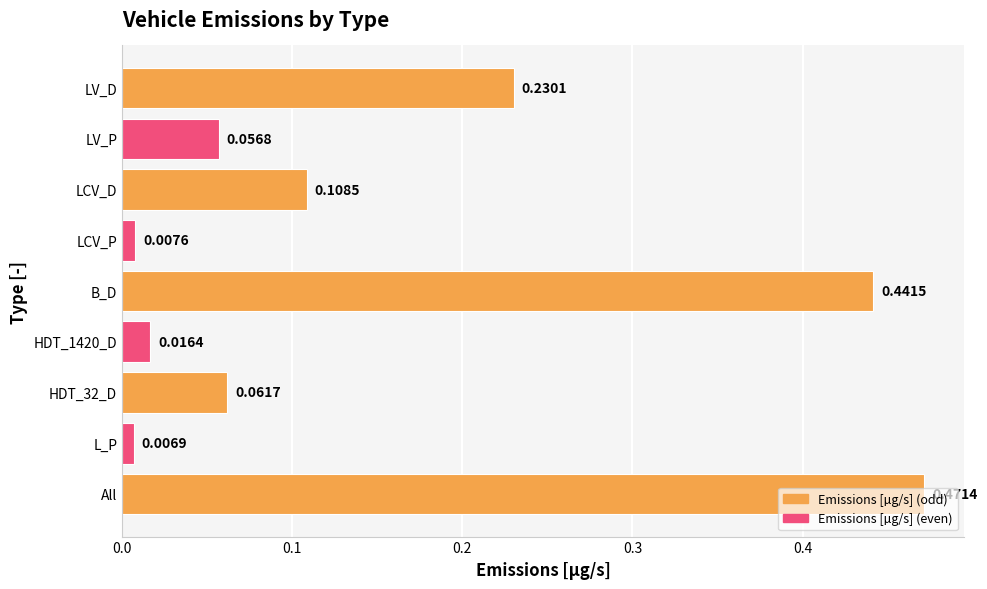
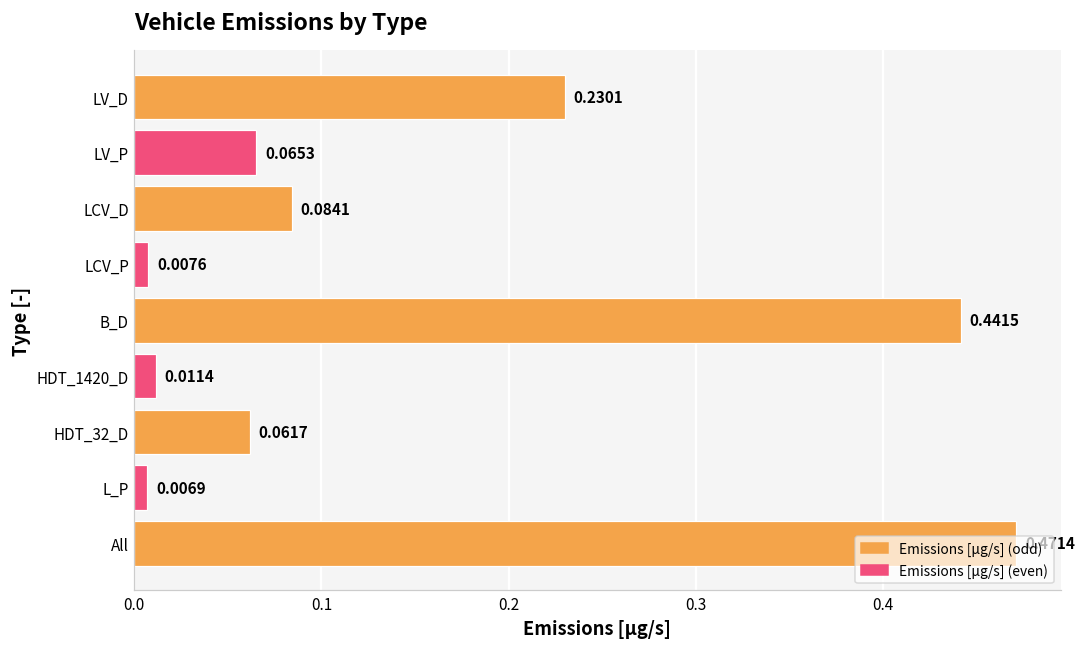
  {
    "LV_D": 0.2301,
-   "LV_P": 0.0568,
-   "LCV_D": 0.1085,
+   "LV_P": 0.0653,
+   "LCV_D": 0.0841,
    "LCV_P": 0.0076,
    "B_D": 0.4415,
-   "HDT_1420_D": 0.0164,
+   "HDT_1420_D": 0.0114,
    "HDT_32_D": 0.0617,
    "L_P": 0.0069
  }
